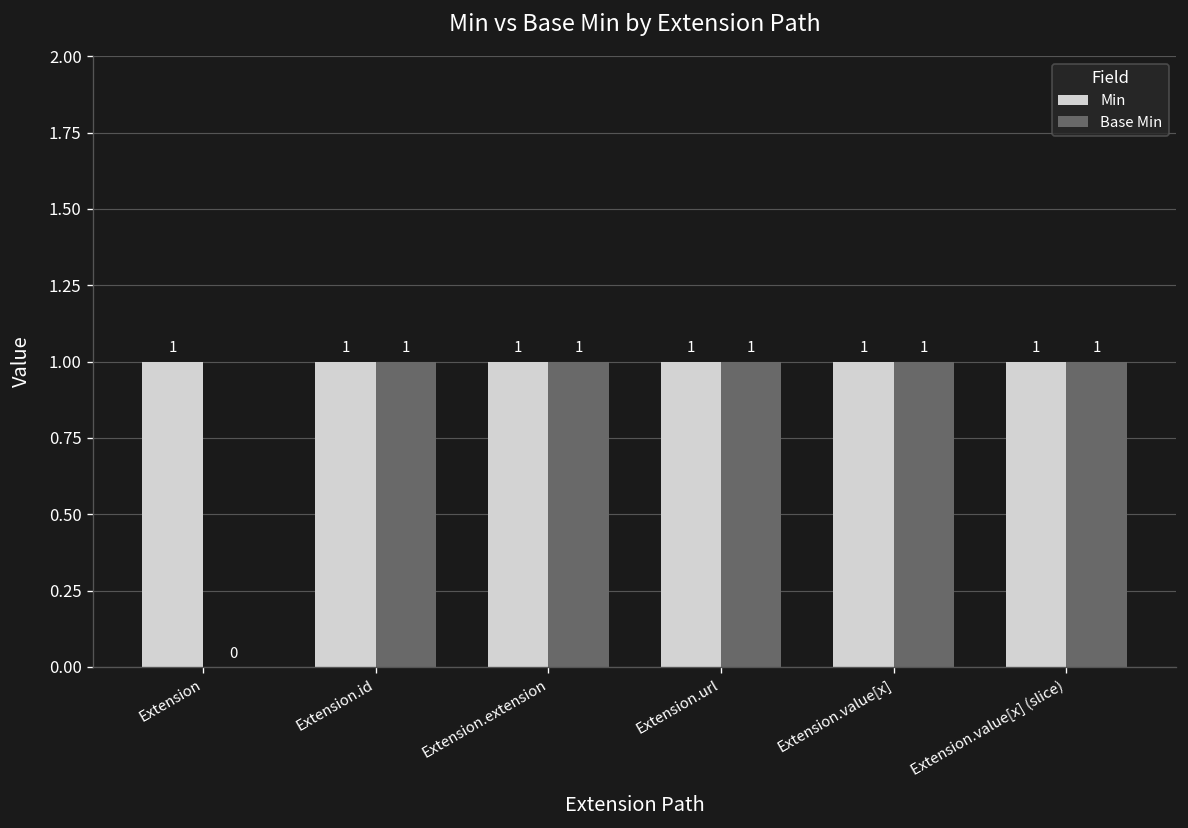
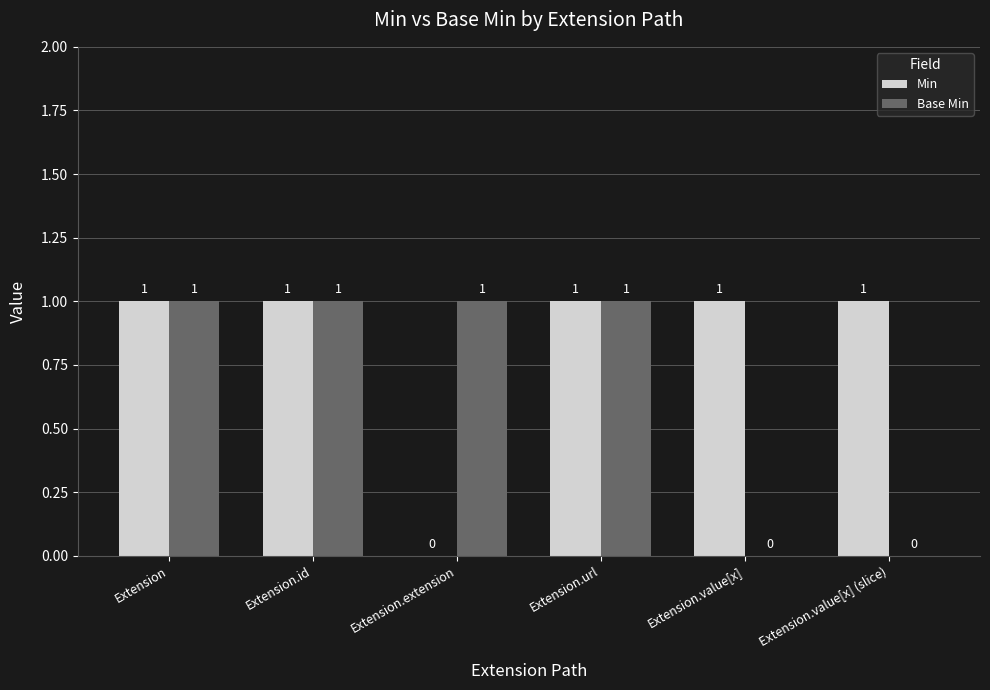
  {
    "Min": {
      "Extension": 1,
      "Extension.id": 1,
-     "Extension.extension": 1,
+     "Extension.extension": 0,
      "Extension.url": 1,
      "Extension.value[x]": 1,
      "Extension.value[x] (slice)": 1
    },
    "Base Min": {
-     "Extension": 0,
+     "Extension": 1,
      "Extension.id": 1,
      "Extension.extension": 1,
      "Extension.url": 1,
-     "Extension.value[x]": 1,
-     "Extension.value[x] (slice)": 1
+     "Extension.value[x]": 0,
+     "Extension.value[x] (slice)": 0
    }
  }
